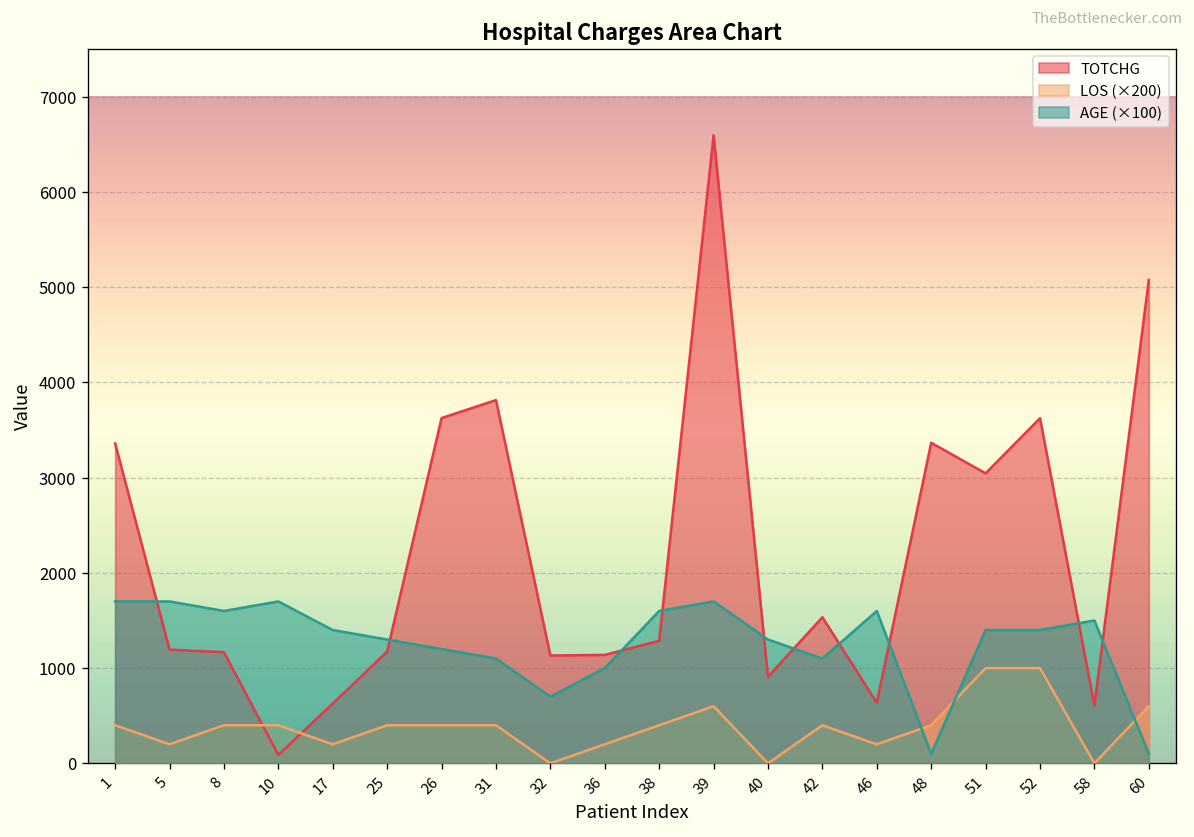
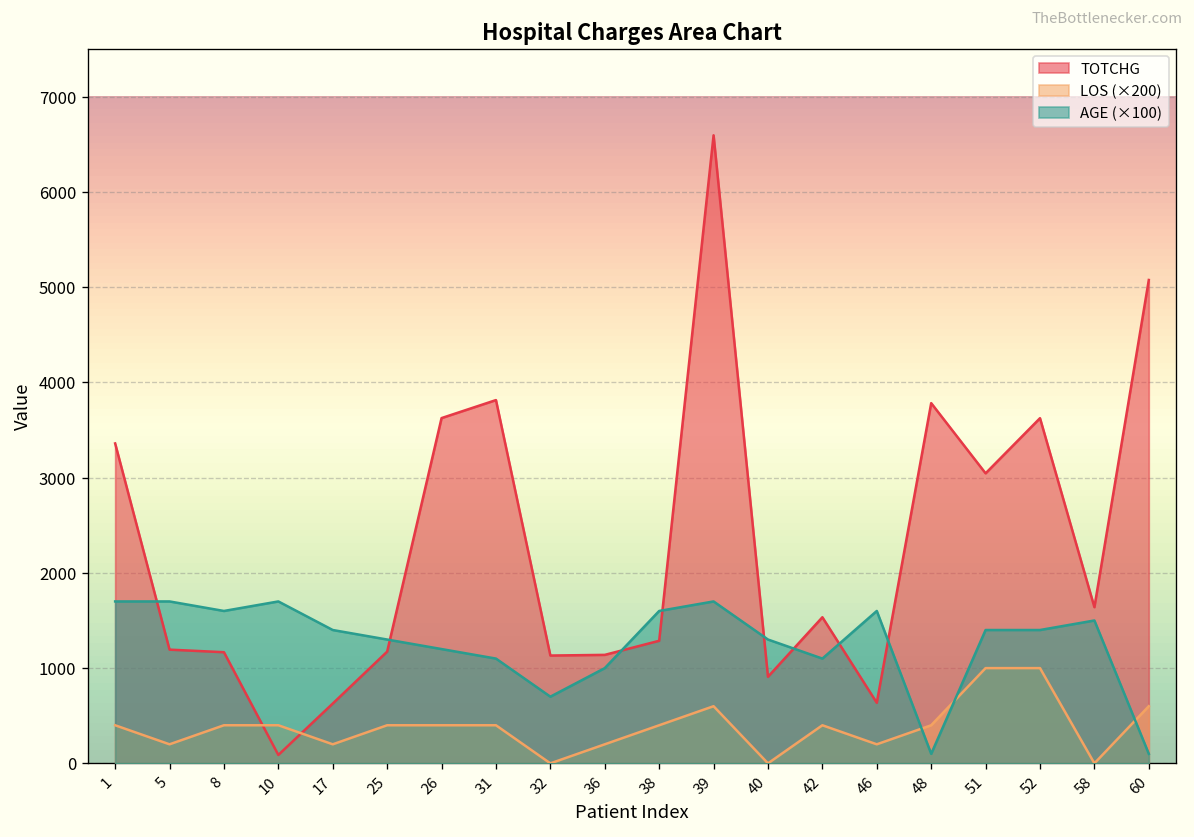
  {
    "TOTCHG": {
      "1": 3400,
      "5": 1200,
      "8": 1200,
      "10": 100,
      "17": 600,
      "25": 1200,
      "26": 3600,
      "31": 3800,
      "32": 1100,
      "36": 1100,
      "38": 1300,
      "39": 6600,
      "40": 900,
      "42": 1500,
      "46": 600,
-     "48": 3400,
+     "48": 3800,
      "51": 3000,
      "52": 3600,
-     "58": 600,
+     "58": 1600,
      "60": 5100
    },
    "LOS (×200)": {
      "1": 400,
      "5": 200,
      "8": 400,
      "10": 400,
      "17": 200,
      "25": 400,
      "26": 400,
      "31": 400,
      "32": 0,
      "36": 200,
      "38": 400,
      "39": 600,
      "40": 0,
      "42": 400,
      "46": 200,
      "48": 400,
      "51": 1000,
      "52": 1000,
      "58": 0,
      "60": 600
    },
    "AGE (×100)": {
      "1": 1700,
      "5": 1700,
      "8": 1600,
      "10": 1700,
      "17": 1400,
      "25": 1300,
      "26": 1200,
      "31": 1100,
      "32": 700,
      "36": 1000,
      "38": 1600,
      "39": 1700,
      "40": 1300,
      "42": 1100,
      "46": 1600,
      "48": 100,
      "51": 1400,
      "52": 1400,
      "58": 1500,
      "60": 100
    }
  }
